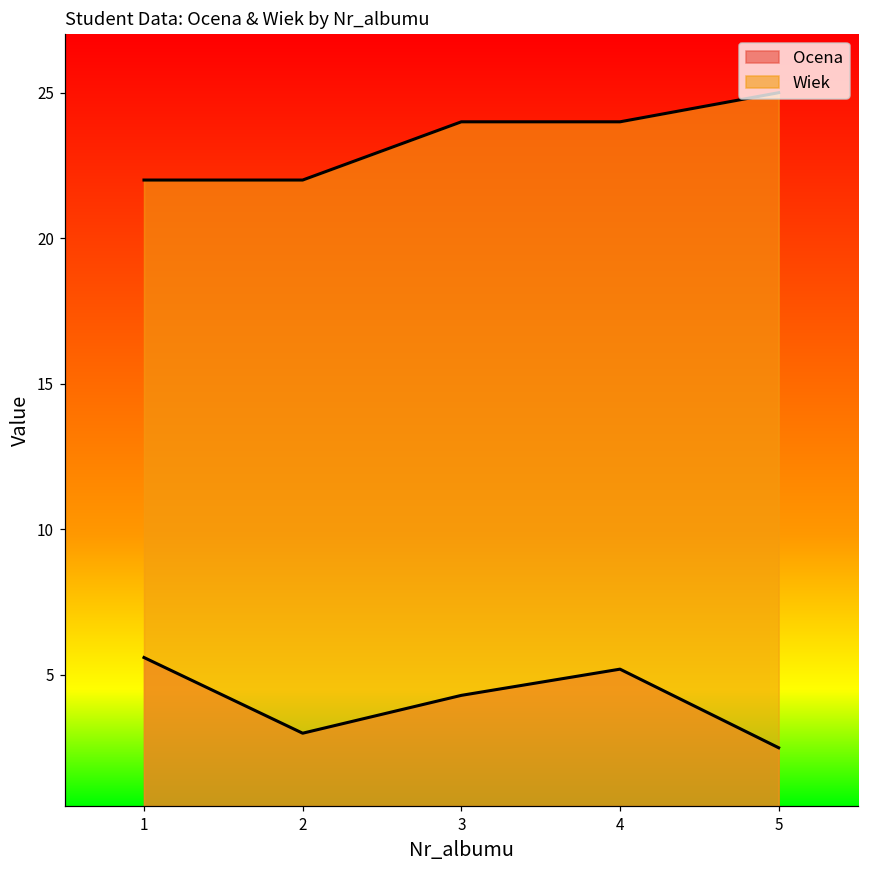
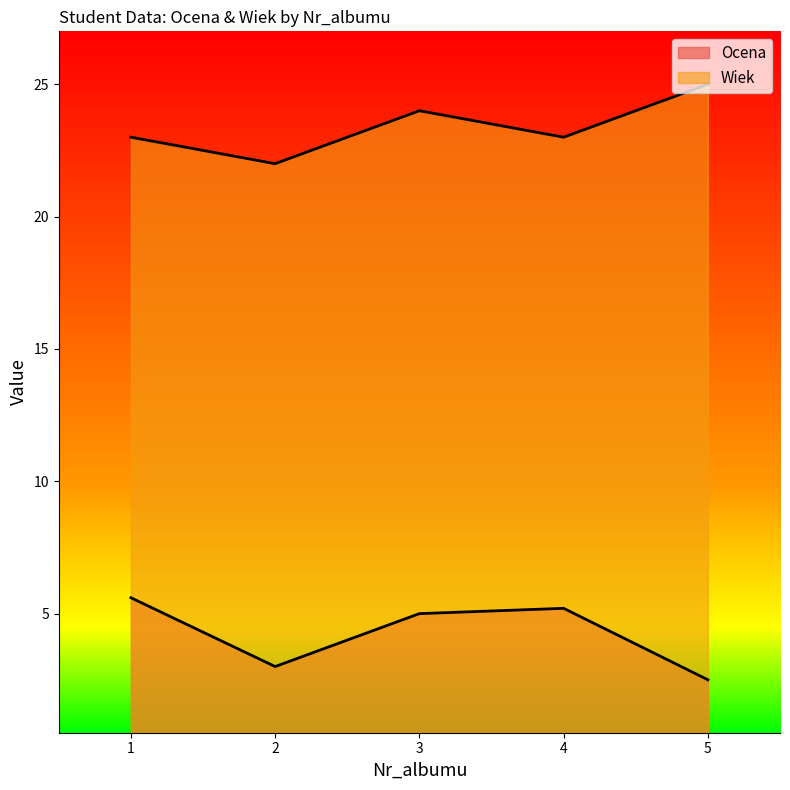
  {
    "Ocena": {
      "1": 5.6,
      "2": 3.0,
-     "3": 4.3,
+     "3": 5.0,
      "4": 5.2,
      "5": 2.5
    },
    "Wiek": {
-     "1": 22,
+     "1": 23,
      "2": 22,
      "3": 24,
-     "4": 24
+     "4": 23
    }
  }
